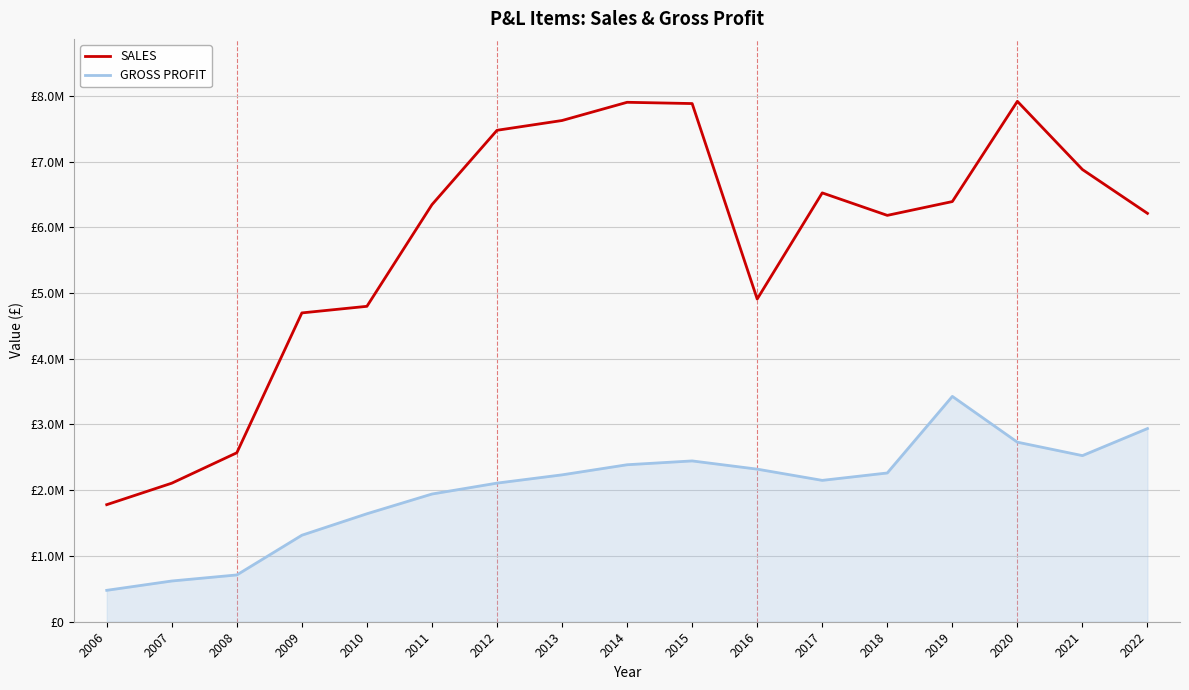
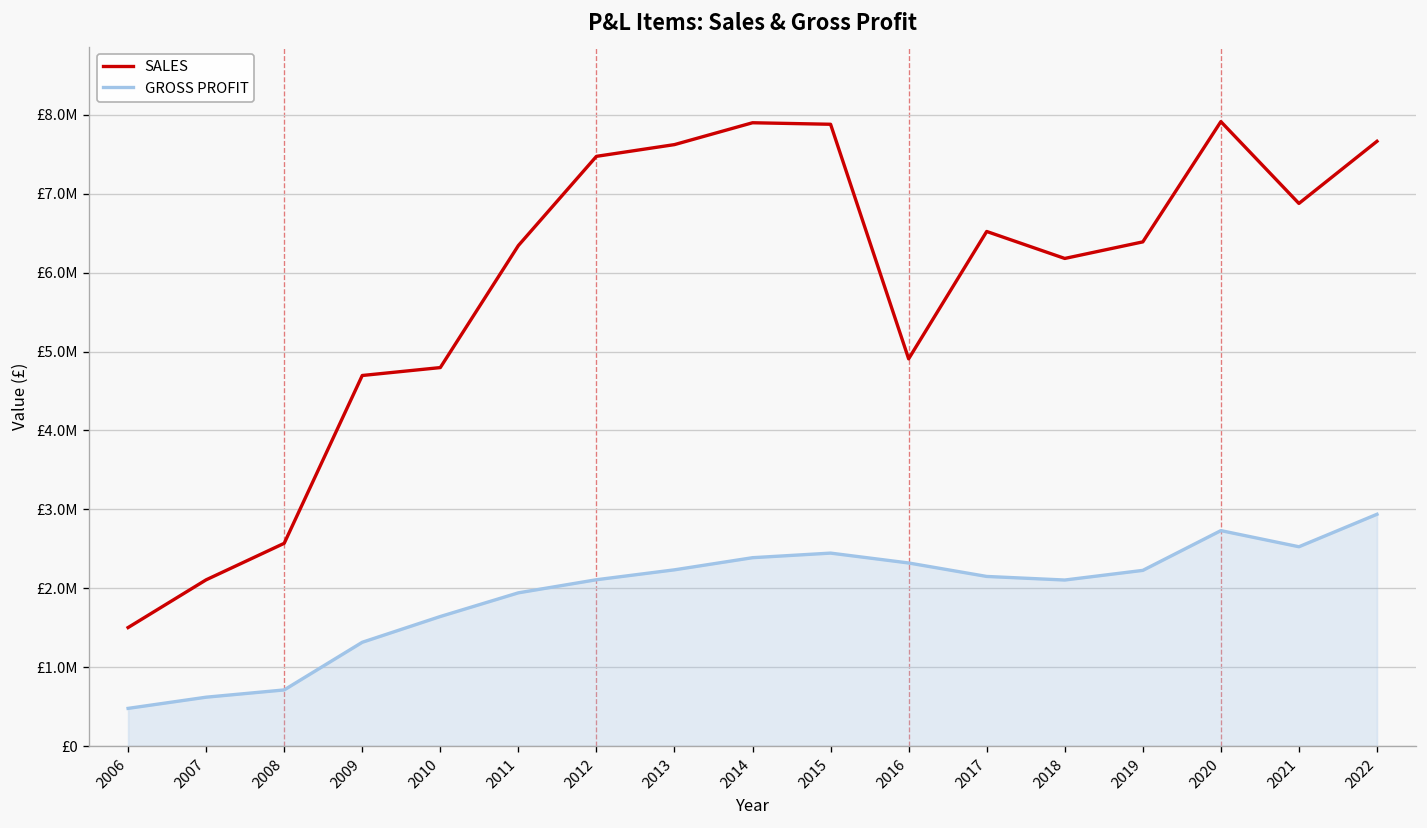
  {
    "SALES": {
-     "2006": "£1800000",
+     "2006": "£1500000",
      "2007": "£2100000",
      "2008": "£2600000",
      "2009": "£4700000",
      "2010": "£4800000",
      "2011": "£6300000",
      "2012": "£7500000",
      "2013": "£7600000",
      "2014": "£7900000",
      "2015": "£7900000",
      "2016": "£4900000",
      "2017": "£6500000",
      "2018": "£6200000",
      "2019": "£6400000",
      "2020": "£7900000",
      "2021": "£6900000",
-     "2022": "£6200000"
+     "2022": "£7700000"
    },
    "GROSS PROFIT": {
      "2006": "£500000",
      "2007": "£600000",
      "2008": "£700000",
      "2009": "£1300000",
      "2010": "£1600000",
      "2011": "£1900000",
      "2012": "£2100000",
      "2013": "£2200000",
      "2014": "£2400000",
      "2015": "£2400000",
      "2016": "£2300000",
      "2017": "£2200000",
-     "2018": "£2300000",
-     "2019": "£3400000",
+     "2018": "£2100000",
+     "2019": "£2200000",
      "2020": "£2700000",
      "2021": "£2500000",
      "2022": "£2900000"
    }
  }
